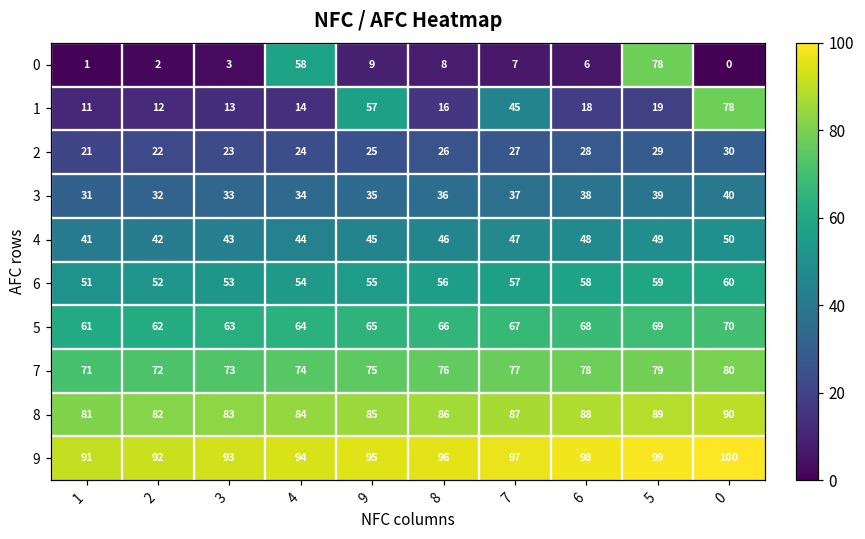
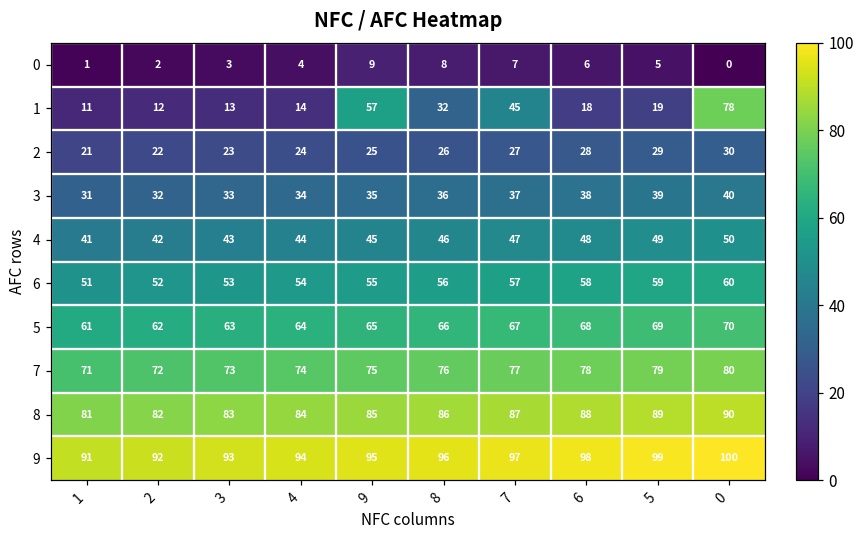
  {
    "0": {
      "1": 1,
      "2": 2,
      "3": 3,
-     "4": 58,
+     "4": 4,
      "9": 9,
      "8": 8,
      "7": 7,
      "6": 6,
-     "5": 78,
+     "5": 5,
      "0": 0
    },
    "1": {
      "1": 11,
      "2": 12,
      "3": 13,
      "4": 14,
      "9": 57,
-     "8": 16,
+     "8": 32,
      "7": 45,
      "6": 18,
      "5": 19,
      "0": 78
    },
    "2": {
      "1": 21,
      "2": 22,
      "3": 23,
      "4": 24,
      "9": 25,
      "8": 26,
      "7": 27,
      "6": 28,
      "5": 29,
      "0": 30
    },
    "3": {
      "1": 31,
      "2": 32,
      "3": 33,
      "4": 34,
      "9": 35,
      "8": 36,
      "7": 37,
      "6": 38,
      "5": 39,
      "0": 40
    },
    "4": {
      "1": 41,
      "2": 42,
      "3": 43,
      "4": 44,
      "9": 45,
      "8": 46,
      "7": 47,
      "6": 48,
      "5": 49,
      "0": 50
    },
    "6": {
      "1": 51,
      "2": 52,
      "3": 53,
      "4": 54,
      "9": 55,
      "8": 56,
      "7": 57,
      "6": 58,
      "5": 59,
      "0": 60
    },
    "5": {
      "1": 61,
      "2": 62,
      "3": 63,
      "4": 64,
      "9": 65,
      "8": 66,
      "7": 67,
      "6": 68,
      "5": 69,
      "0": 70
    },
    "7": {
      "1": 71,
      "2": 72,
      "3": 73,
      "4": 74,
      "9": 75,
      "8": 76,
      "7": 77,
      "6": 78,
      "5": 79,
      "0": 80
    },
    "8": {
      "1": 81,
      "2": 82,
      "3": 83,
      "4": 84,
      "9": 85,
      "8": 86,
      "7": 87,
      "6": 88,
      "5": 89,
      "0": 90
    },
    "9": {
      "1": 91,
      "2": 92,
      "3": 93,
      "4": 94,
      "9": 95,
      "8": 96,
      "7": 97,
      "6": 98,
      "5": 99,
      "0": 100
    }
  }
